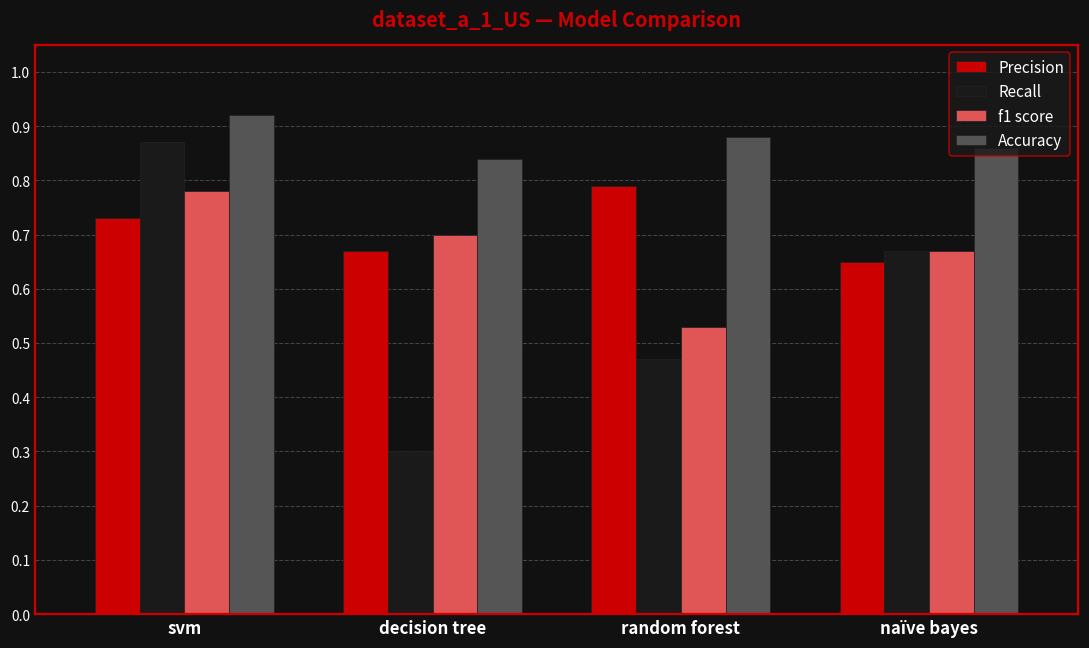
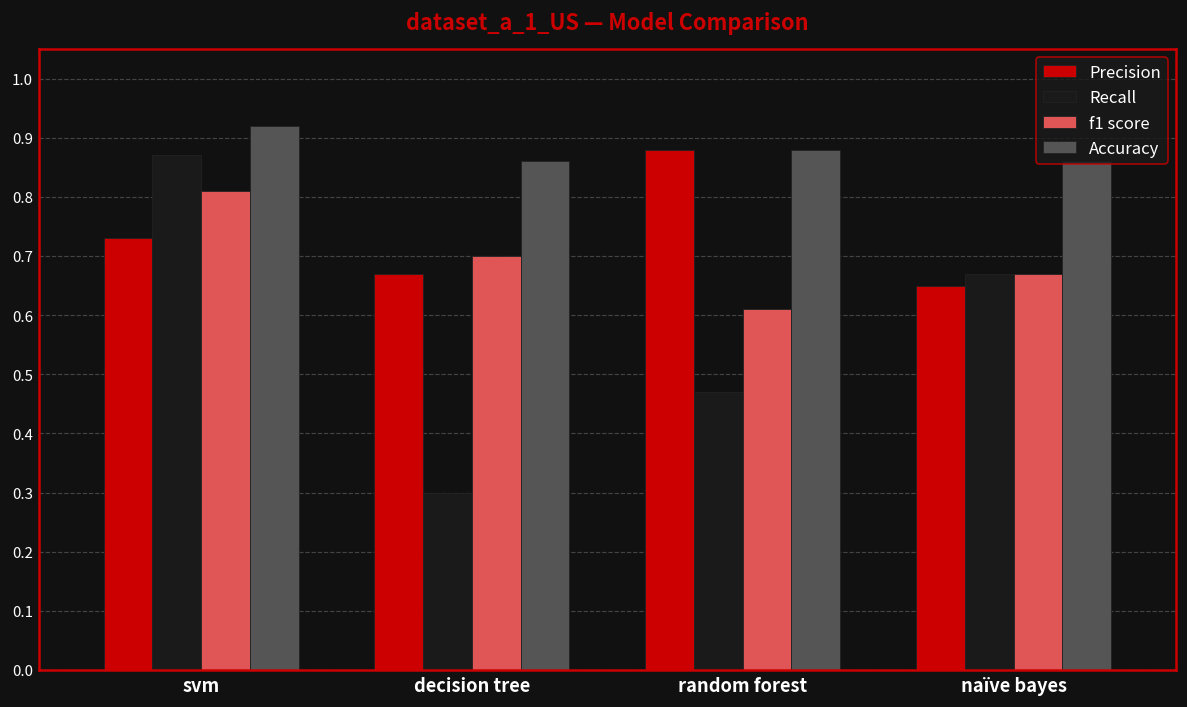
  {
    "Precision": {
      "svm": 0.73,
      "decision tree": 0.67,
-     "random forest": 0.79,
+     "random forest": 0.88,
      "naïve bayes": 0.65
    },
    "Recall": {
      "svm": 0.87,
      "decision tree": 0.30,
      "random forest": 0.47,
      "naïve bayes": 0.67
    },
    "f1 score": {
-     "svm": 0.78,
+     "svm": 0.81,
      "decision tree": 0.70,
-     "random forest": 0.53,
+     "random forest": 0.61,
      "naïve bayes": 0.67
    },
    "Accuracy": {
      "svm": 0.92,
-     "decision tree": 0.84,
+     "decision tree": 0.86,
      "random forest": 0.88
    }
  }
